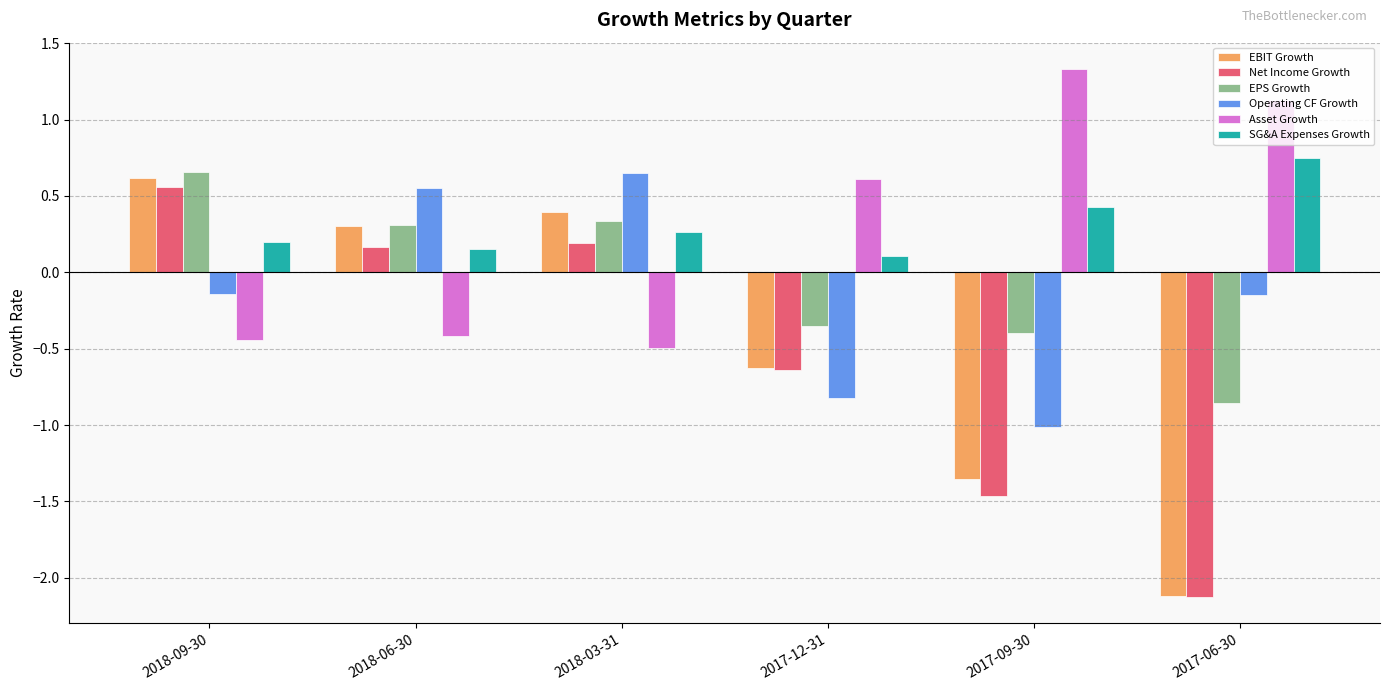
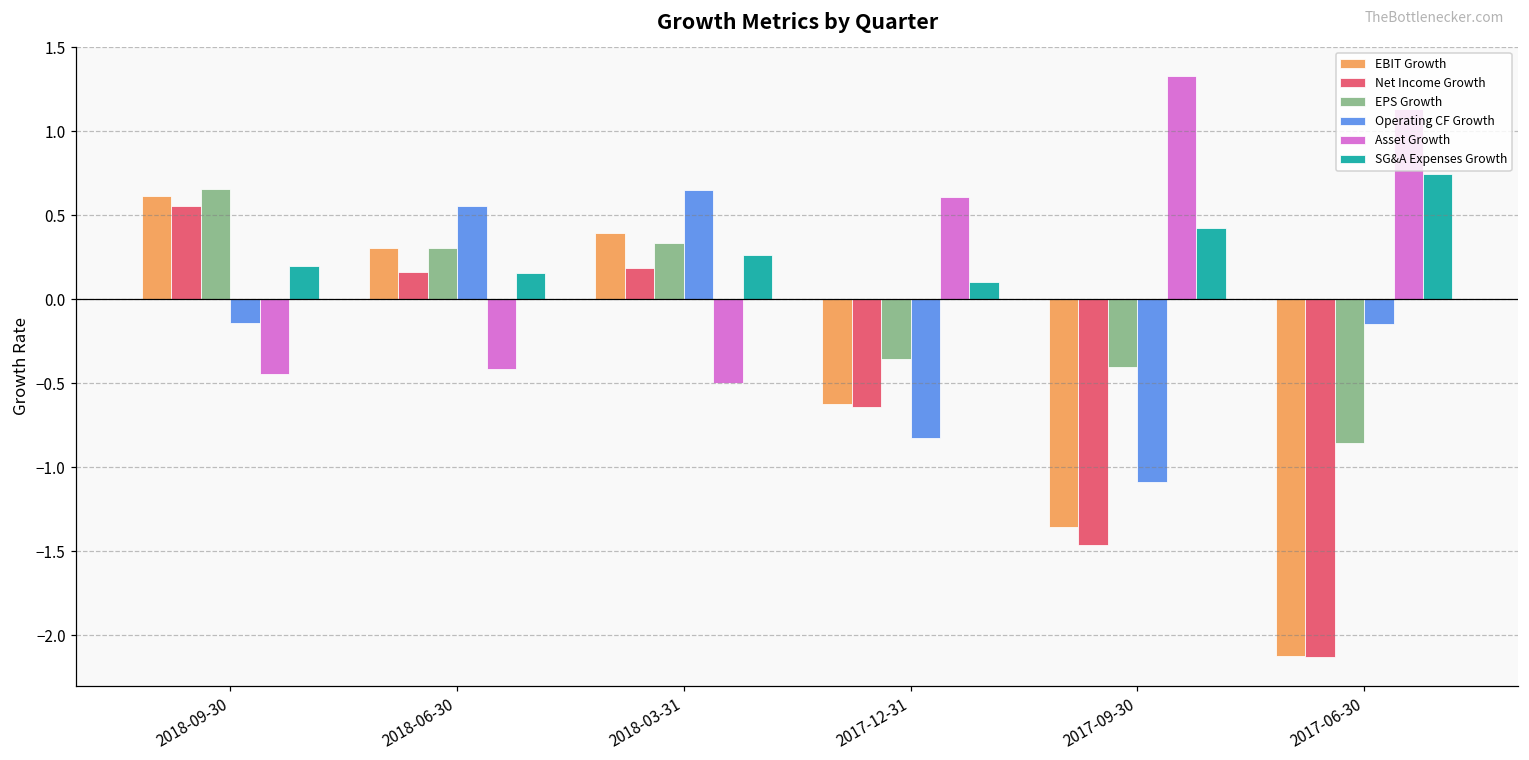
  {
    "EBIT Growth": {
      "2018-09-30": 0.62,
      "2018-06-30": 0.30,
      "2018-03-31": 0.39,
      "2017-12-31": -0.62,
      "2017-09-30": -1.35,
      "2017-06-30": -2.12
    },
    "Net Income Growth": {
      "2018-09-30": 0.56,
      "2018-06-30": 0.16,
      "2018-03-31": 0.19,
      "2017-12-31": -0.64,
      "2017-09-30": -1.46,
      "2017-06-30": -2.13
    },
    "EPS Growth": {
      "2018-09-30": 0.66,
      "2018-06-30": 0.31,
      "2018-03-31": 0.33,
      "2017-12-31": -0.35,
      "2017-09-30": -0.40,
      "2017-06-30": -0.86
    },
    "Operating CF Growth": {
      "2018-09-30": -0.14,
      "2018-06-30": 0.55,
      "2018-03-31": 0.65,
      "2017-12-31": -0.82,
-     "2017-09-30": -1.01,
+     "2017-09-30": -1.09,
      "2017-06-30": -0.15
    },
    "Asset Growth": {
      "2018-09-30": -0.44,
      "2018-06-30": -0.41,
      "2018-03-31": -0.50,
      "2017-12-31": 0.61,
      "2017-09-30": 1.33
    },
    "SG&A Expenses Growth": {
      "2018-09-30": 0.20,
      "2018-06-30": 0.15,
      "2018-03-31": 0.26,
      "2017-12-31": 0.10,
      "2017-09-30": 0.43,
      "2017-06-30": 0.75
    }
  }
